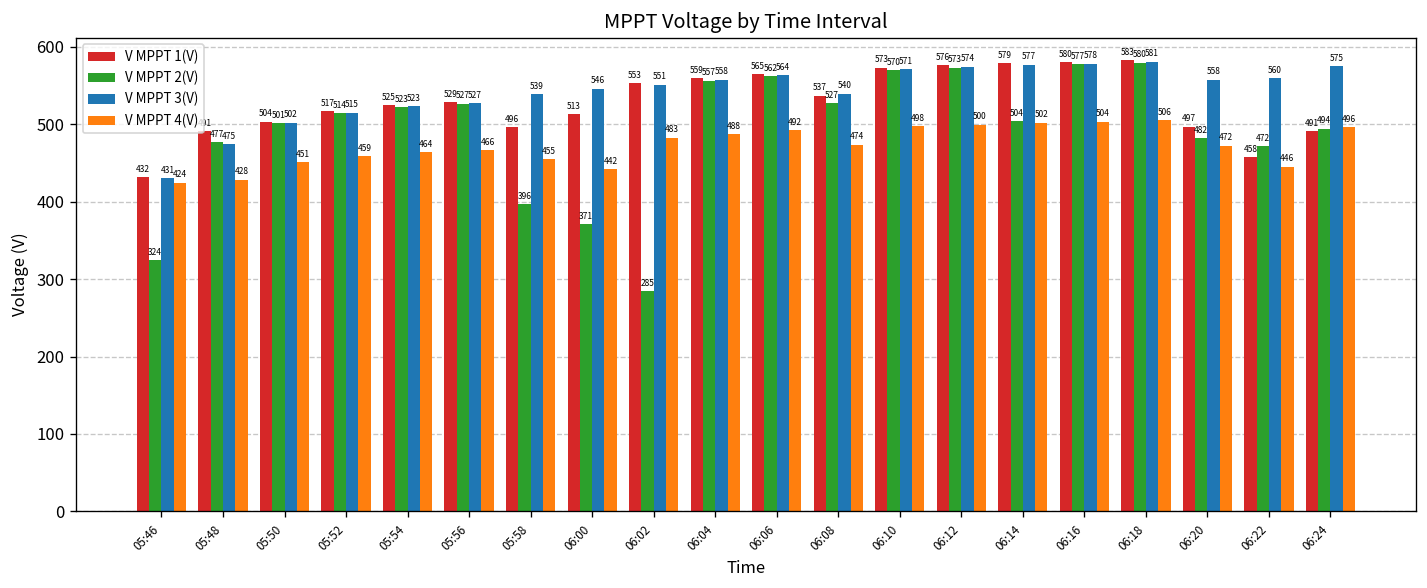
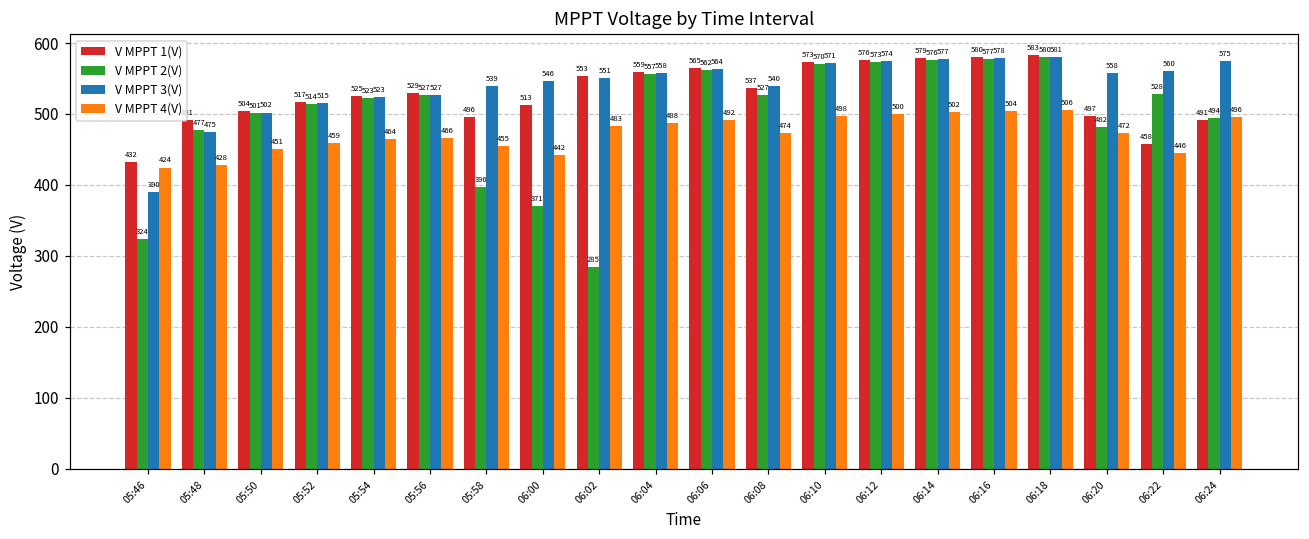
  {
    "V MPPT 1(V)": {
      "05:46": 432,
      "05:50": 504,
      "05:52": 517,
      "05:54": 525,
      "05:56": 529,
      "05:58": 496,
      "06:00": 513,
      "06:02": 553,
      "06:04": 559,
      "06:06": 565,
      "06:08": 537,
      "06:10": 573,
      "06:12": 576,
      "06:14": 579,
      "06:16": 580,
      "06:18": 583,
      "06:20": 497,
      "06:22": 458,
      "06:24": 491
    },
    "V MPPT 2(V)": {
      "05:46": 324,
      "05:48": 477,
      "05:50": 501,
      "05:52": 514,
      "05:54": 523,
      "05:56": 527,
      "05:58": 396,
      "06:00": 371,
      "06:02": 285,
      "06:04": 557,
      "06:06": 562,
      "06:08": 527,
      "06:10": 570,
      "06:12": 573,
-     "06:14": 504,
+     "06:14": 576,
      "06:16": 577,
      "06:18": 580,
      "06:20": 482,
-     "06:22": 472,
+     "06:22": 528,
      "06:24": 494
    },
    "V MPPT 3(V)": {
-     "05:46": 431,
+     "05:46": 390,
      "05:48": 475,
      "05:50": 502,
      "05:52": 515,
      "05:54": 523,
      "05:56": 527,
      "05:58": 539,
      "06:00": 546,
      "06:02": 551,
      "06:04": 558,
      "06:06": 564,
      "06:08": 540,
      "06:10": 571,
      "06:12": 574,
      "06:14": 577,
      "06:16": 578,
      "06:18": 581,
      "06:20": 558,
      "06:22": 560,
      "06:24": 575
    },
    "V MPPT 4(V)": {
      "05:46": 424,
      "05:48": 428,
      "05:50": 451,
      "05:52": 459,
      "05:54": 464,
      "05:56": 466,
      "05:58": 455,
      "06:00": 442,
      "06:02": 483,
      "06:04": 488,
      "06:06": 492,
      "06:08": 474,
      "06:10": 498,
      "06:12": 500,
      "06:14": 502,
      "06:16": 504,
      "06:18": 506,
      "06:20": 472,
      "06:22": 446,
      "06:24": 496
    }
  }
